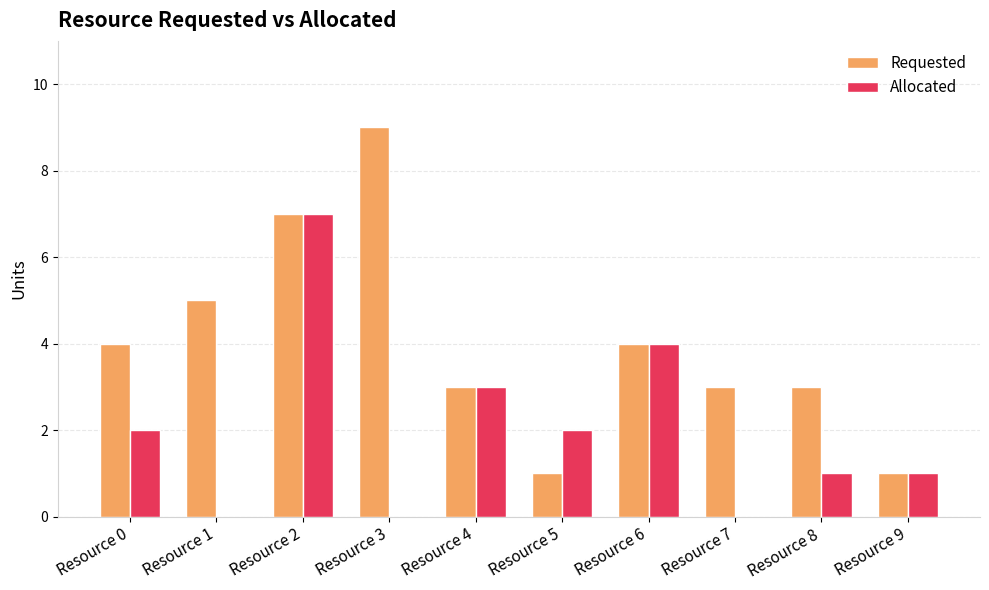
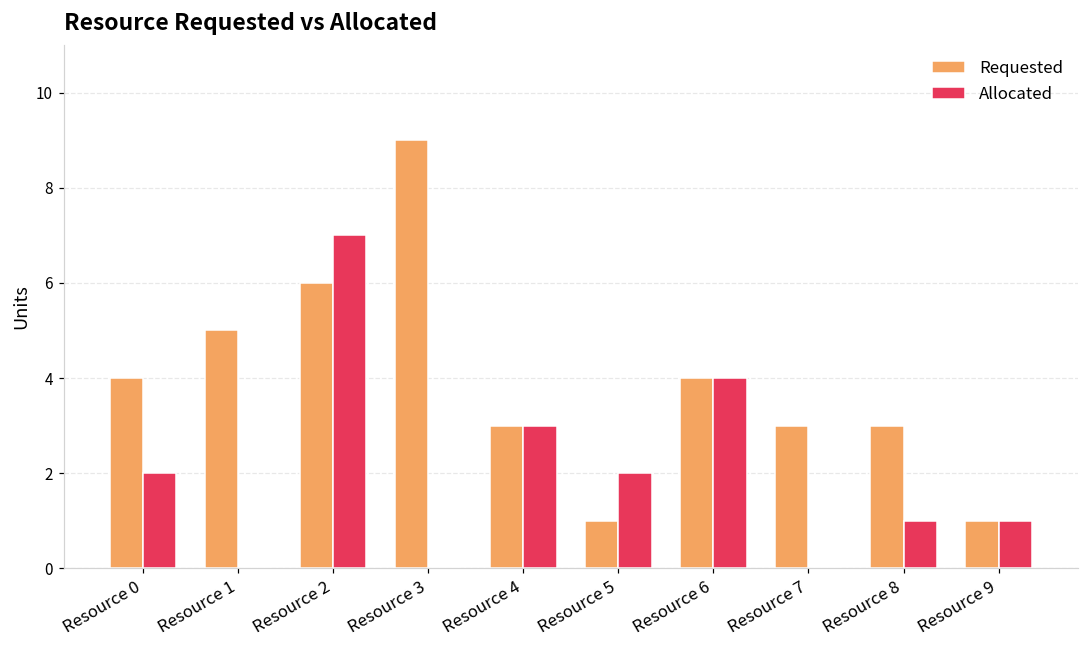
  {
    "Requested": {
      "Resource 0": 4,
      "Resource 1": 5,
-     "Resource 2": 7,
+     "Resource 2": 6,
      "Resource 3": 9,
      "Resource 4": 3,
      "Resource 5": 1,
      "Resource 6": 4,
      "Resource 7": 3,
      "Resource 8": 3,
      "Resource 9": 1
    },
    "Allocated": {
      "Resource 0": 2,
      "Resource 1": 0,
      "Resource 2": 7,
      "Resource 3": 0,
      "Resource 4": 3,
      "Resource 5": 2,
      "Resource 6": 4,
      "Resource 7": 0,
      "Resource 8": 1,
      "Resource 9": 1
    }
  }
